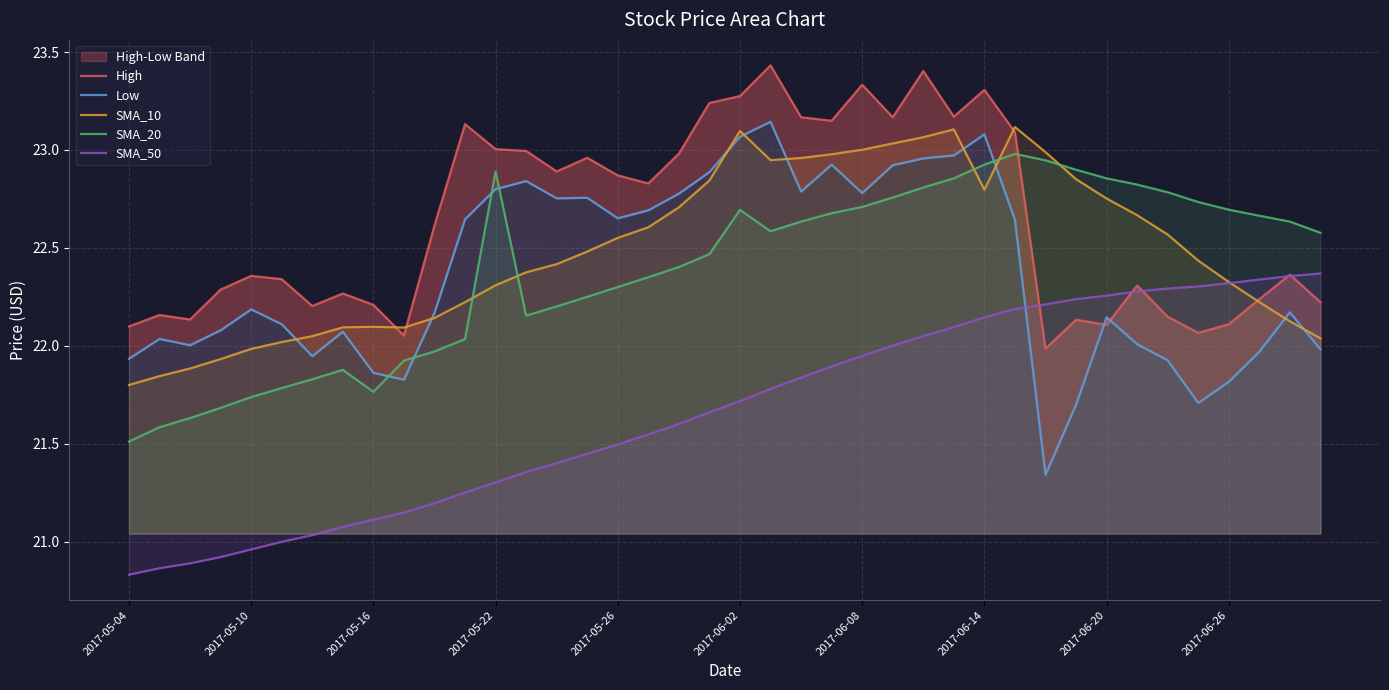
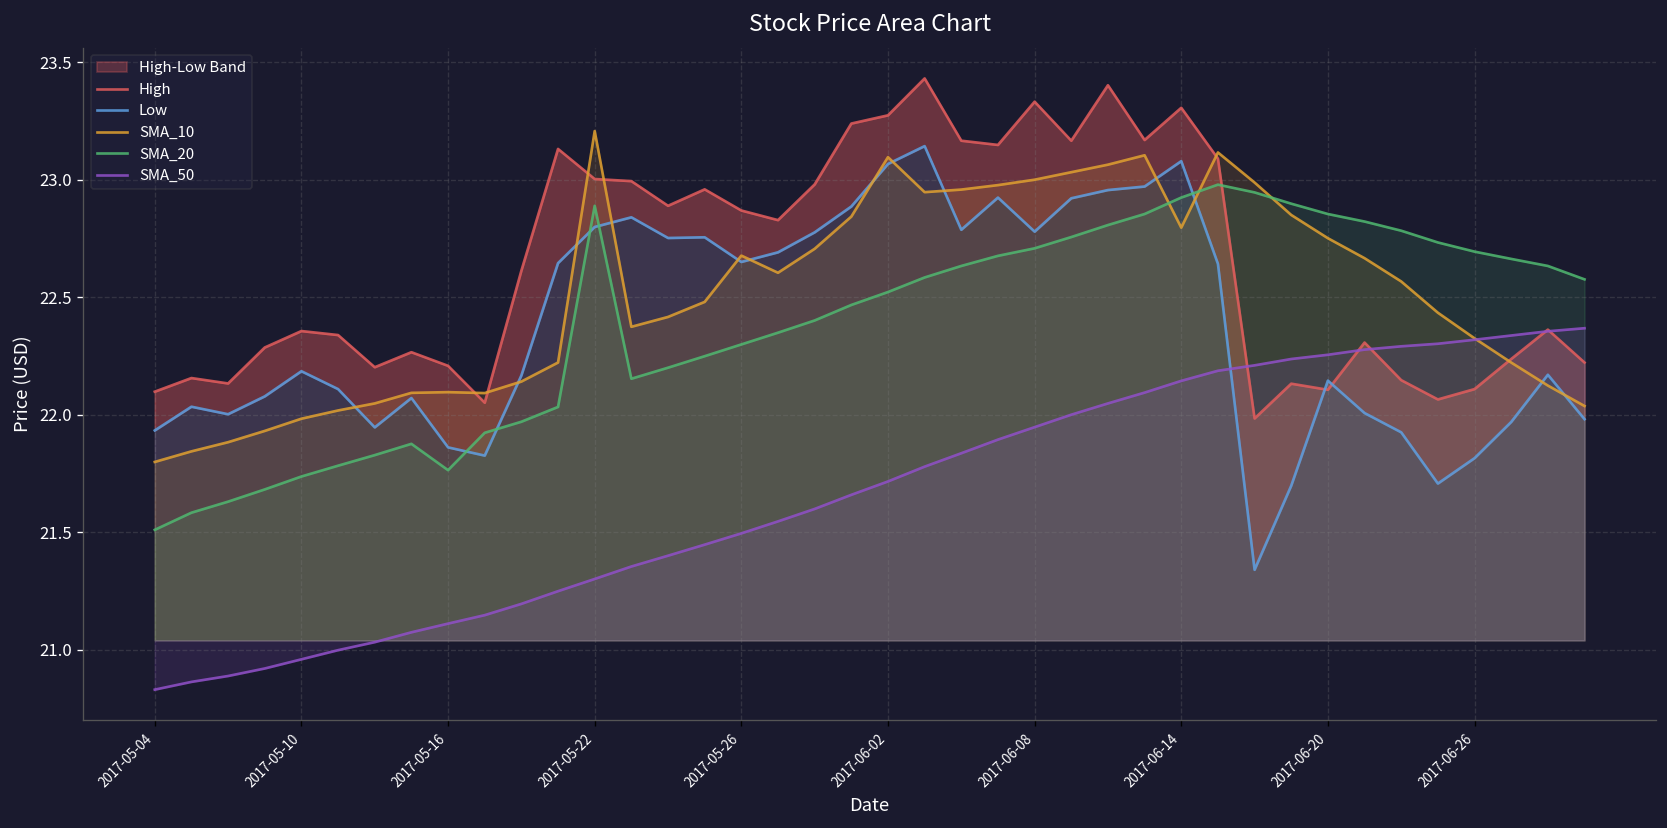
  {
    "Low": {
      "2017-05-04": 21.93,
      "2017-05-10": 22.19,
      "2017-05-16": 21.86,
      "2017-05-22": 22.80,
      "2017-05-26": 22.65,
      "2017-06-02": 23.07,
      "2017-06-08": 22.78,
      "2017-06-14": 23.08,
      "2017-06-26": 21.82
    },
    "SMA_10": {
      "2017-05-04": 21.80,
      "2017-05-10": 21.98,
      "2017-05-16": 22.10,
-     "2017-05-22": 22.31,
-     "2017-05-26": 22.55,
+     "2017-05-22": 23.21,
+     "2017-05-26": 22.68,
      "2017-06-02": 23.10,
      "2017-06-08": 23.00,
      "2017-06-14": 22.80,
      "2017-06-20": 22.75
    },
    "SMA_20": {
      "2017-05-04": 21.51,
      "2017-05-10": 21.74,
      "2017-05-16": 21.77,
      "2017-05-22": 22.89,
      "2017-05-26": 22.30,
-     "2017-06-02": 22.69,
+     "2017-06-02": 22.52,
      "2017-06-08": 22.71,
      "2017-06-14": 22.93,
      "2017-06-20": 22.86,
      "2017-06-26": 22.70
    }
  }
